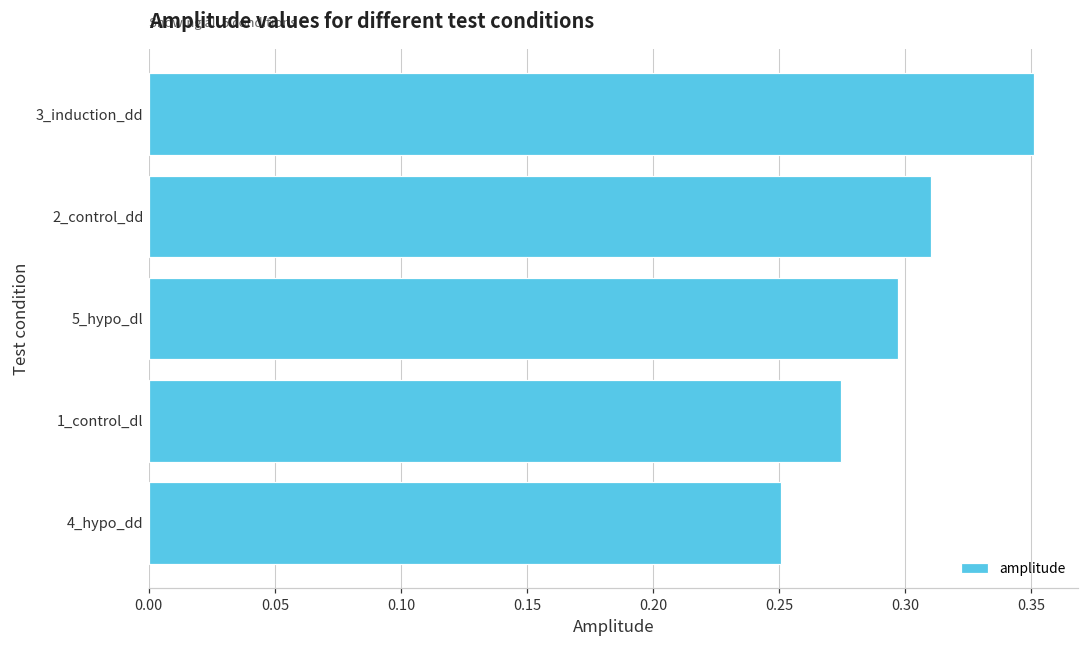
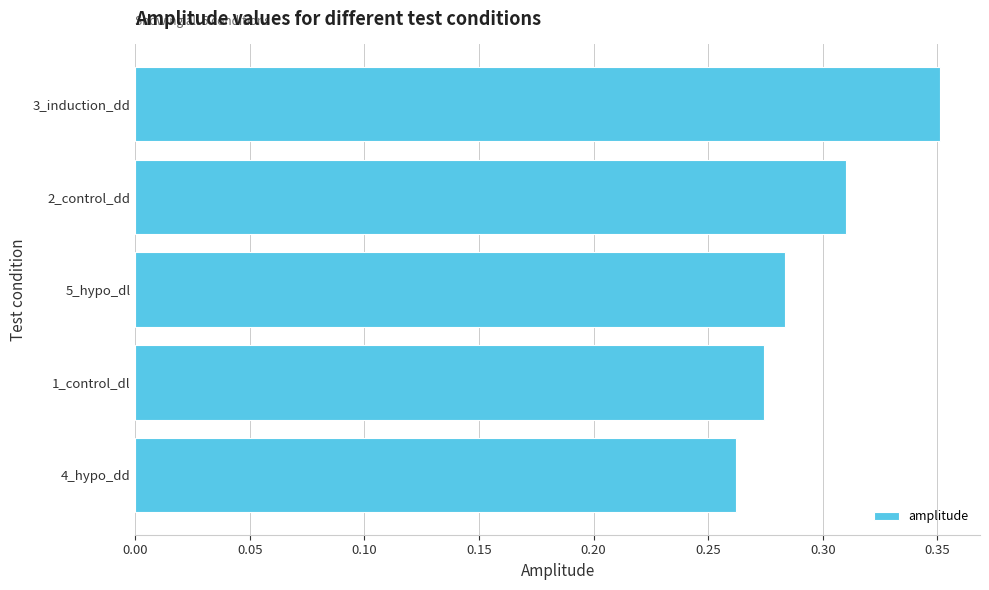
  {
    "3_induction_dd": 0.351,
    "2_control_dd": 0.310,
-   "5_hypo_dl": 0.297,
+   "5_hypo_dl": 0.283,
    "1_control_dl": 0.275,
-   "4_hypo_dd": 0.251
+   "4_hypo_dd": 0.262
  }
